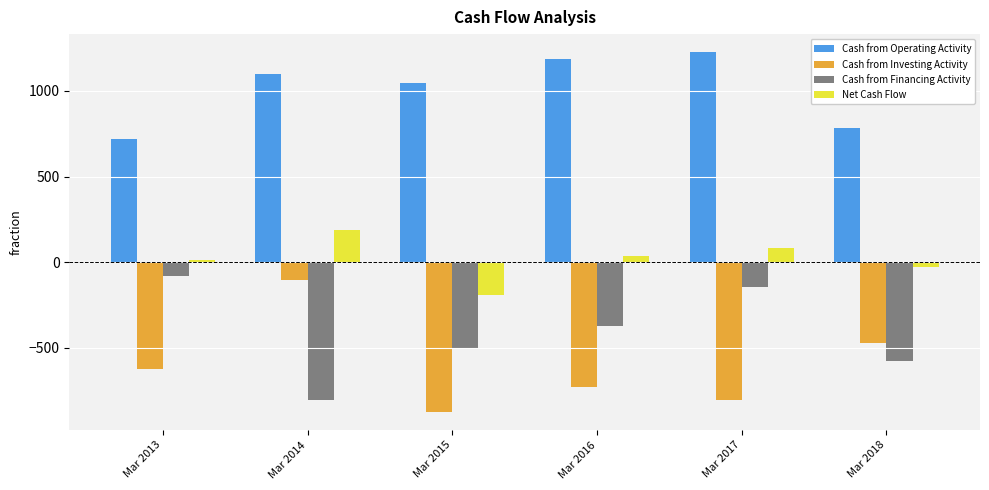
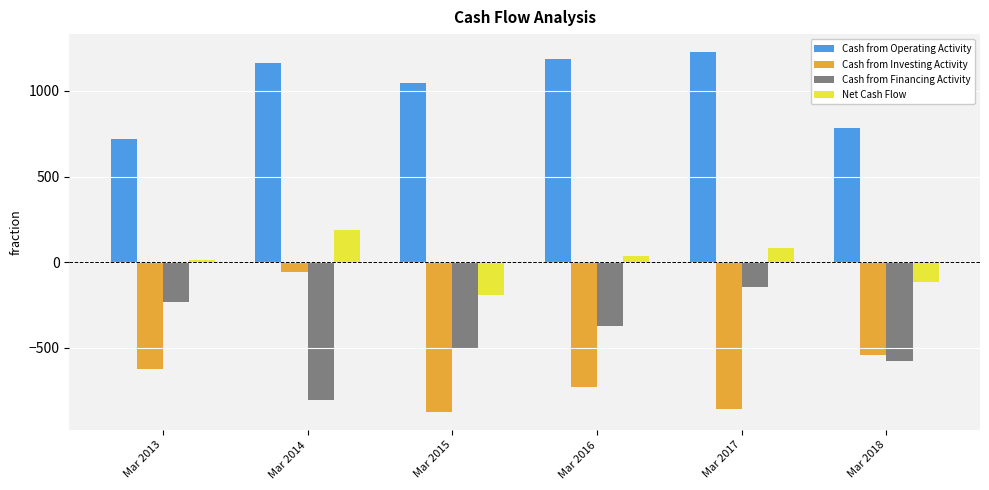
  {
    "Cash from Operating Activity": {
      "Mar 2013": 720,
-     "Mar 2014": 1100,
+     "Mar 2014": 1160,
      "Mar 2015": 1050,
      "Mar 2016": 1190,
      "Mar 2017": 1230,
      "Mar 2018": 780
    },
    "Cash from Investing Activity": {
      "Mar 2013": -620,
-     "Mar 2014": -100,
+     "Mar 2014": -60,
      "Mar 2015": -880,
      "Mar 2016": -730,
-     "Mar 2017": -810,
-     "Mar 2018": -470
+     "Mar 2017": -860,
+     "Mar 2018": -540
    },
    "Cash from Financing Activity": {
-     "Mar 2013": -80,
+     "Mar 2013": -230,
      "Mar 2014": -800,
      "Mar 2015": -500,
      "Mar 2016": -370,
      "Mar 2017": -140,
      "Mar 2018": -580
    },
    "Net Cash Flow": {
      "Mar 2014": 190,
      "Mar 2015": -190,
      "Mar 2016": 30,
      "Mar 2017": 80,
-     "Mar 2018": -30
+     "Mar 2018": -120
    }
  }
